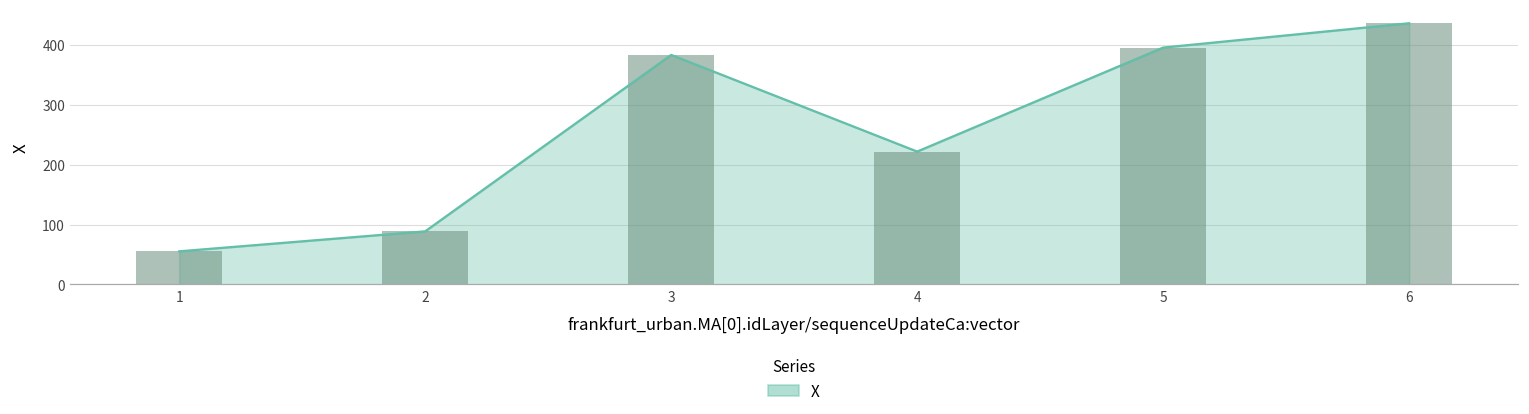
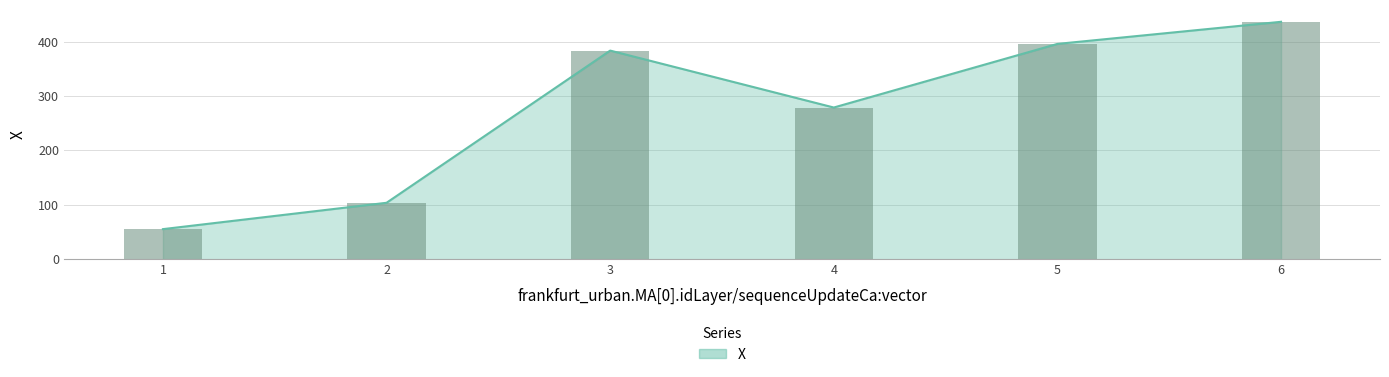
  {
    "1": 60,
-   "2": 90,
+   "2": 100,
    "3": 380,
-   "4": 220,
+   "4": 280,
    "5": 400,
    "6": 440
  }
